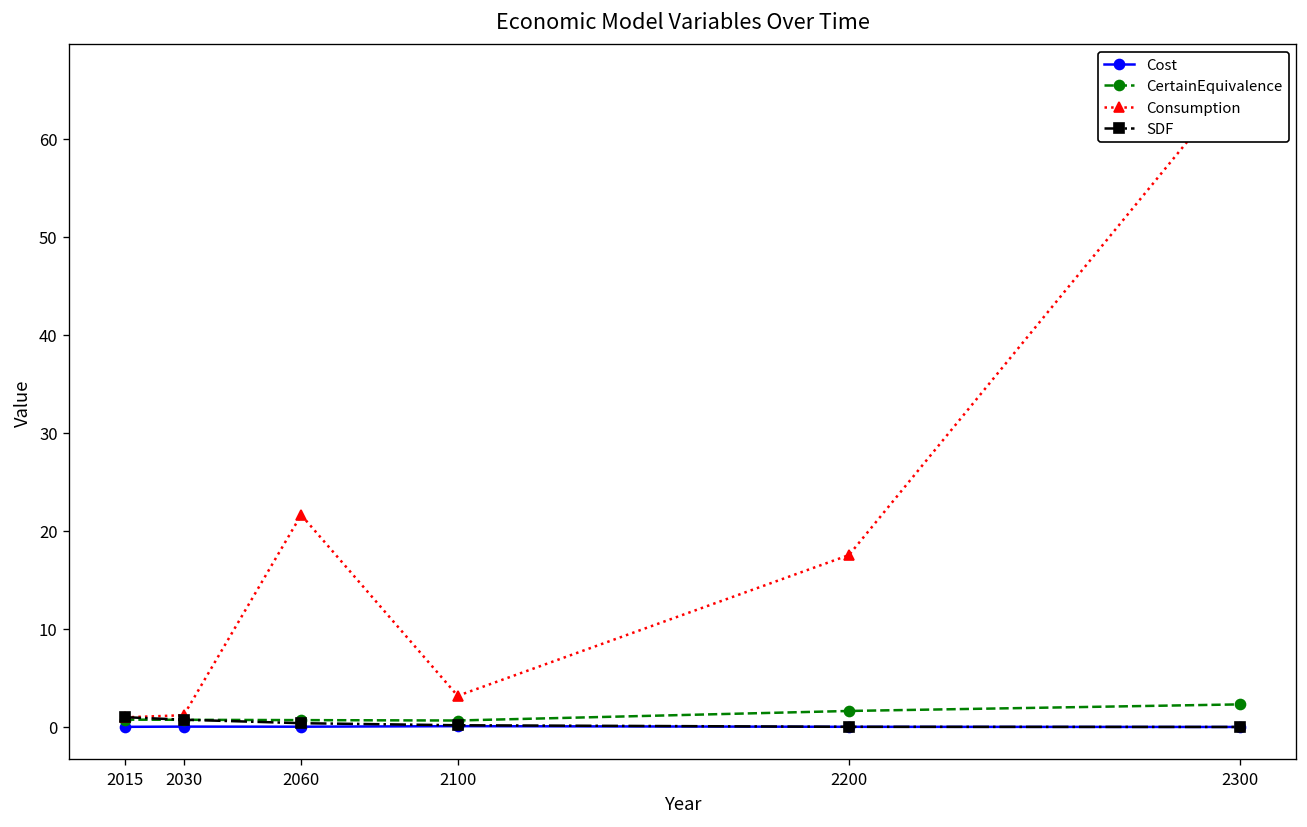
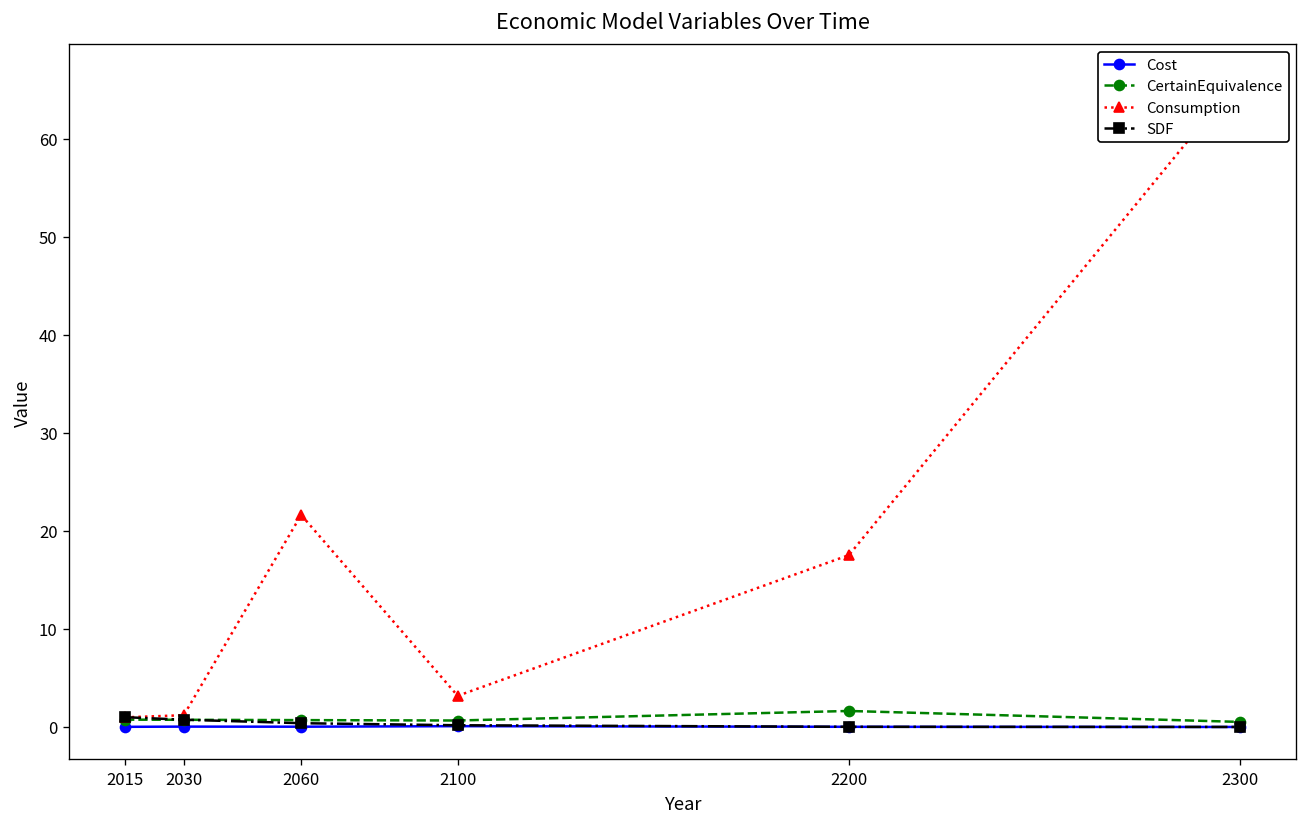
  {
    "Cost": {
      "2015": 0,
      "2030": 0,
      "2060": 0
    },
    "CertainEquivalence": {
      "2060": 1,
      "2100": 1,
      "2200": 2,
-     "2300": 2
+     "2300": 1
    },
    "Consumption": {
      "2030": 1,
      "2060": 22,
      "2100": 3,
      "2200": 18
    },
    "SDF": {
      "2060": 0
    }
  }
